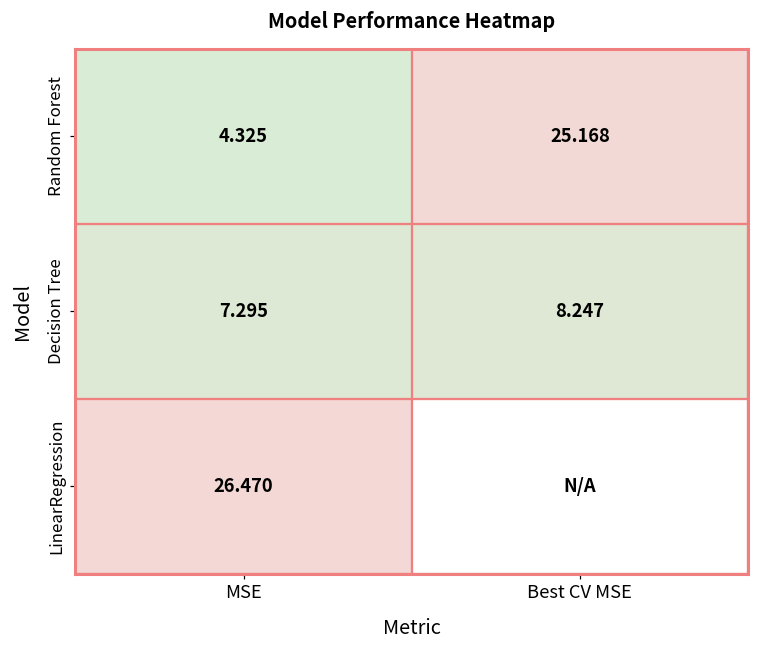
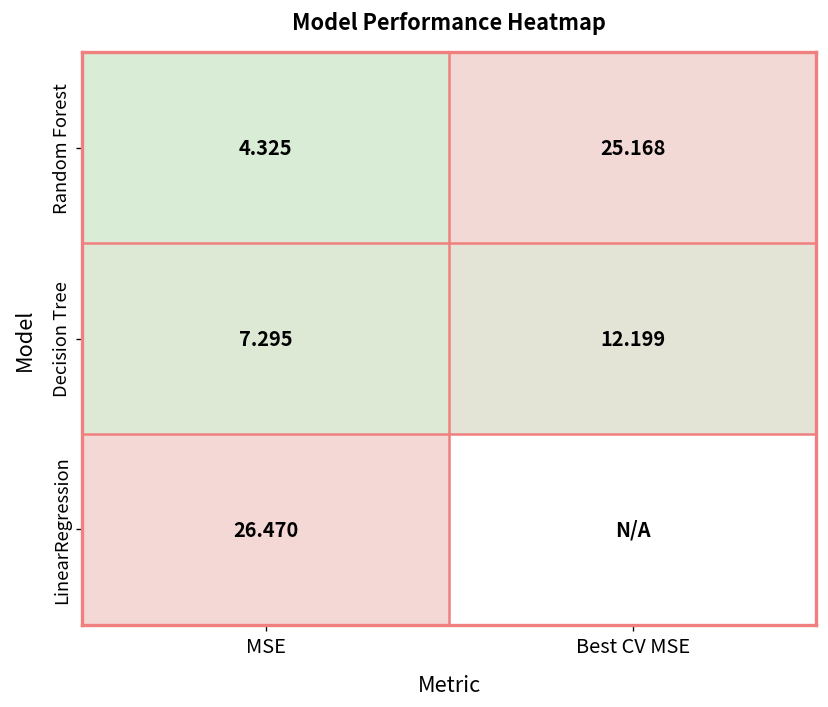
  {
    "Random Forest": {
      "MSE": 4.325,
      "Best CV MSE": 25.168
    },
    "Decision Tree": {
      "MSE": 7.295,
-     "Best CV MSE": 8.247
+     "Best CV MSE": 12.199
    },
    "LinearRegression": {
      "MSE": 26.470
    }
  }
